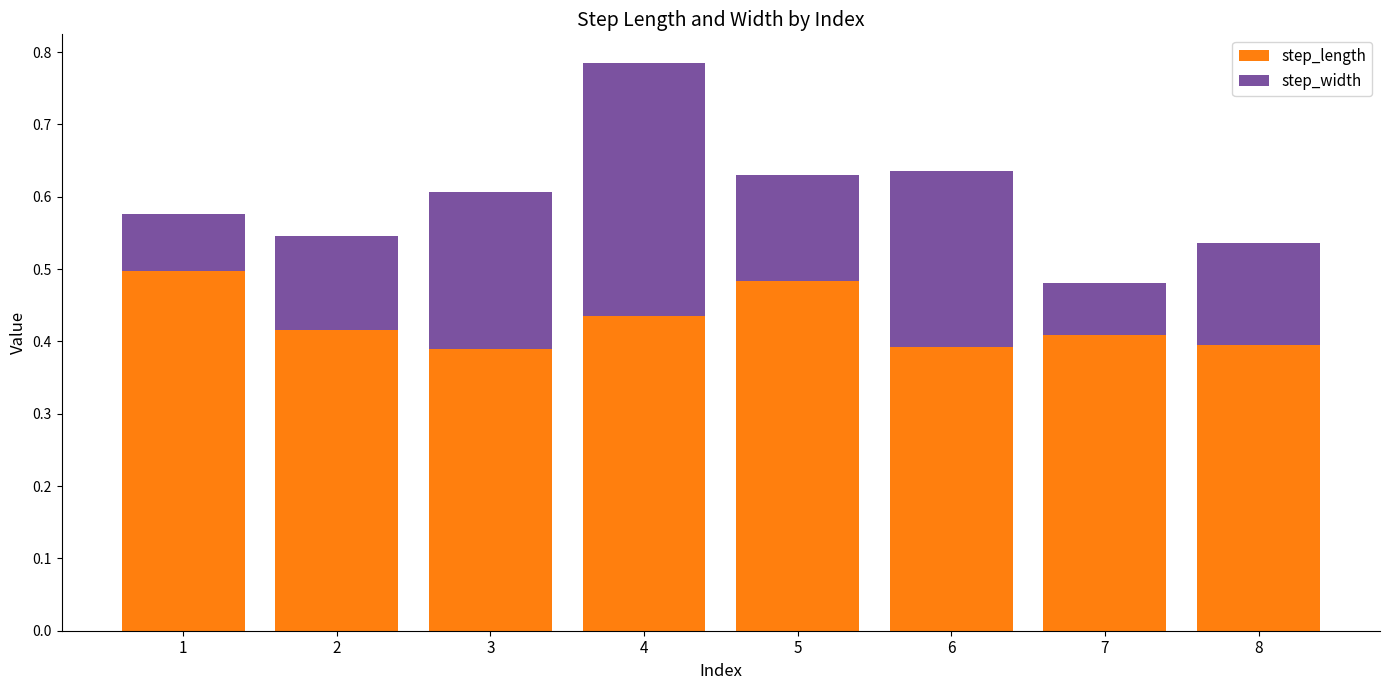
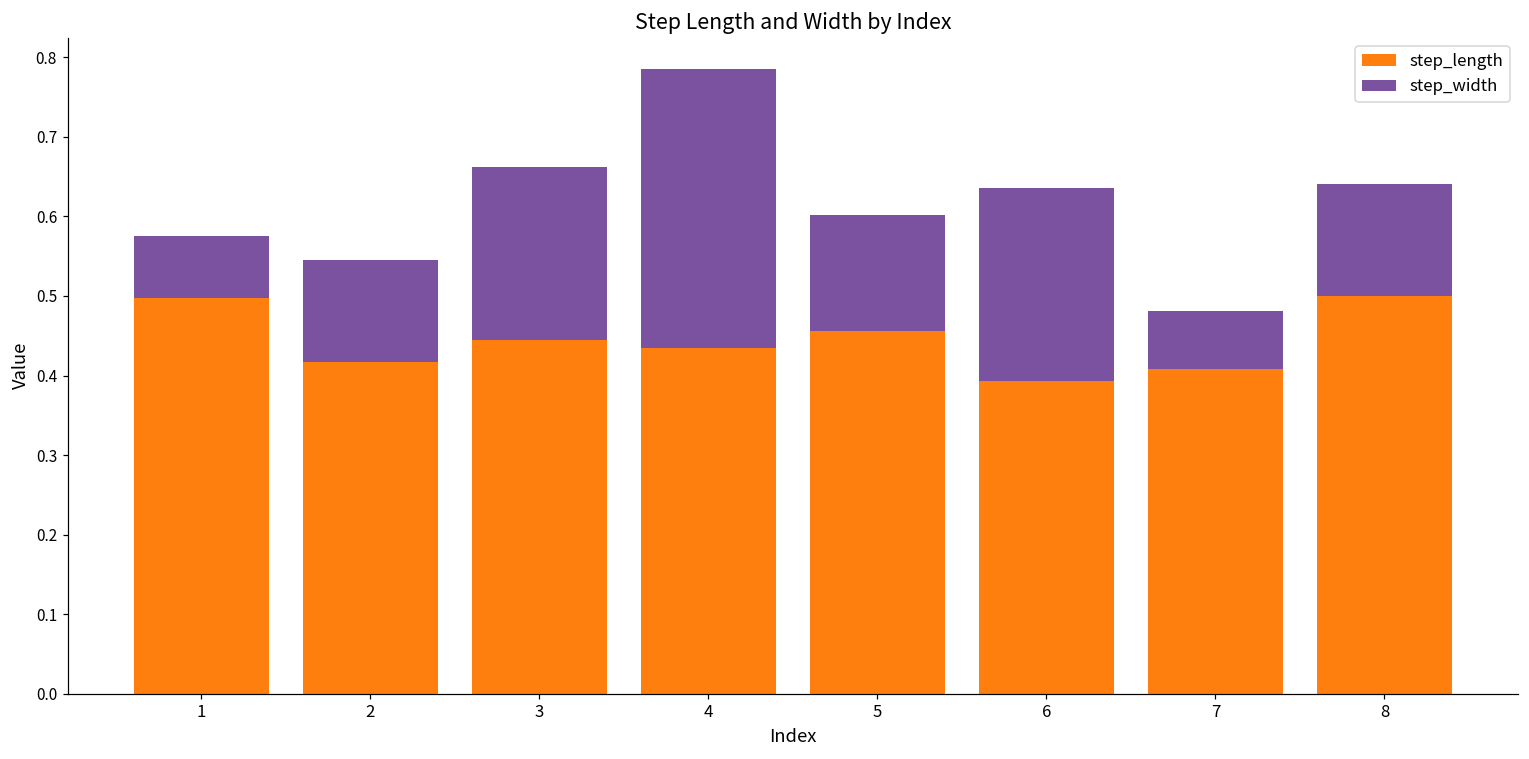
  {
    "step_length": {
      "1": 0.50,
      "2": 0.42,
-     "3": 0.39,
+     "3": 0.44,
      "4": 0.44,
-     "5": 0.48,
+     "5": 0.46,
      "6": 0.39,
      "7": 0.41,
-     "8": 0.39
+     "8": 0.50
    },
    "step_width": {
      "1": 0.08,
      "2": 0.13,
      "3": 0.22,
      "4": 0.35,
      "5": 0.15,
      "6": 0.24,
      "7": 0.07,
      "8": 0.14
    }
  }
